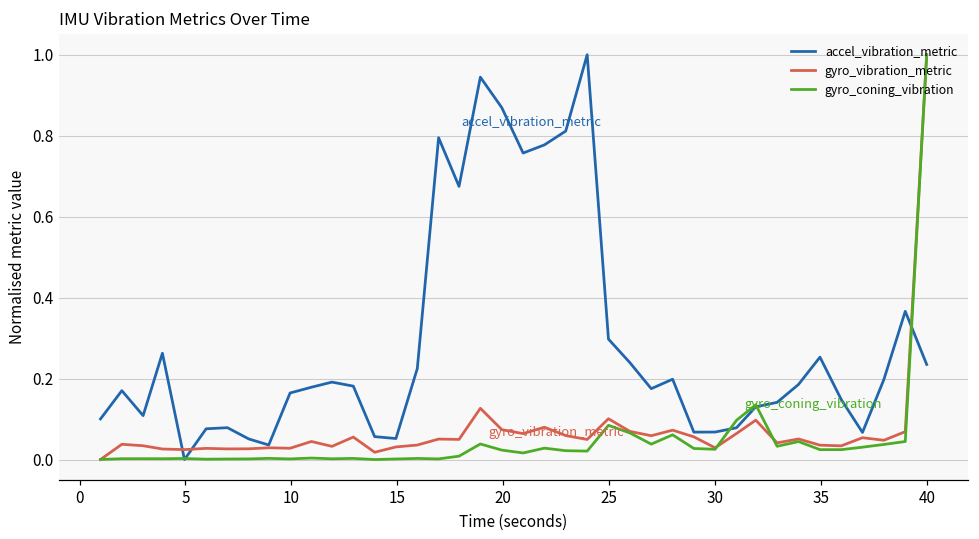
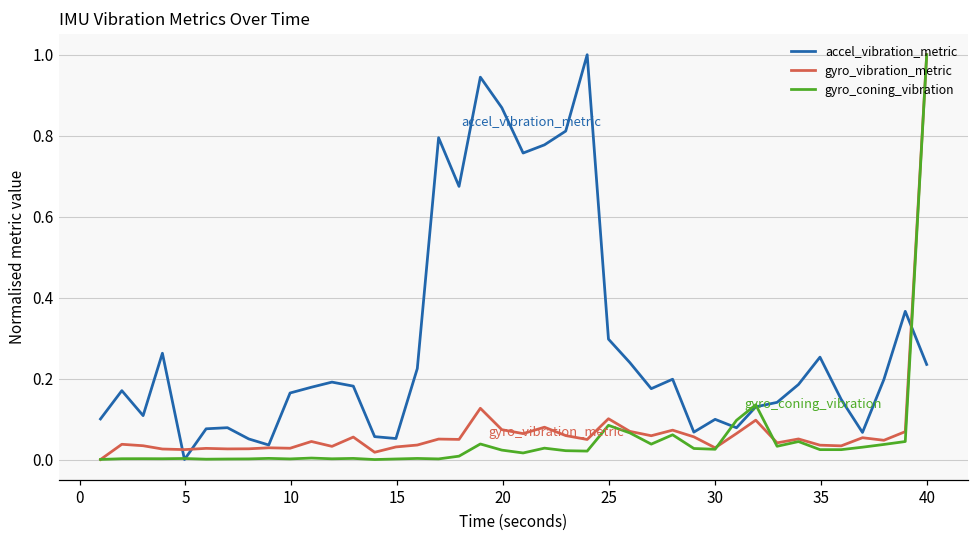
  {
    "accel_vibration_metric": {
-     "30": 0.07
+     "30": 0.10
    }
  }
